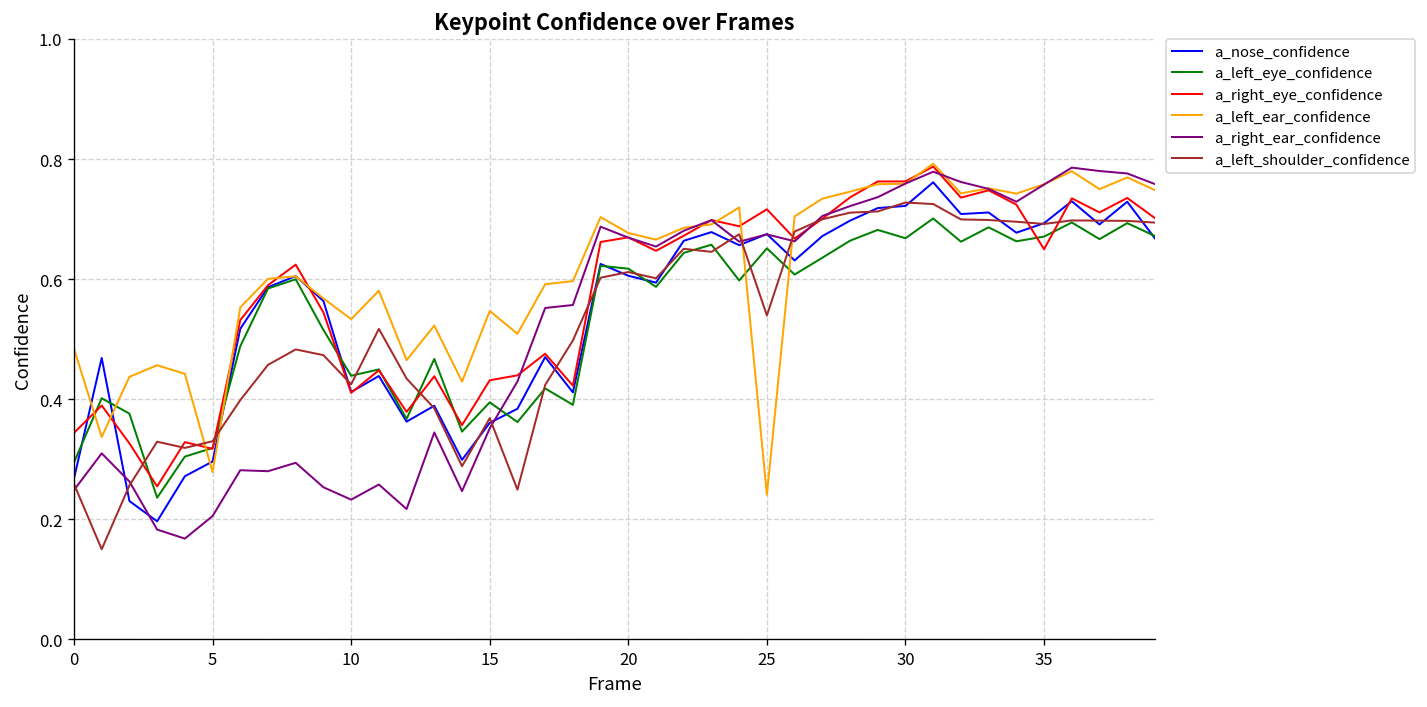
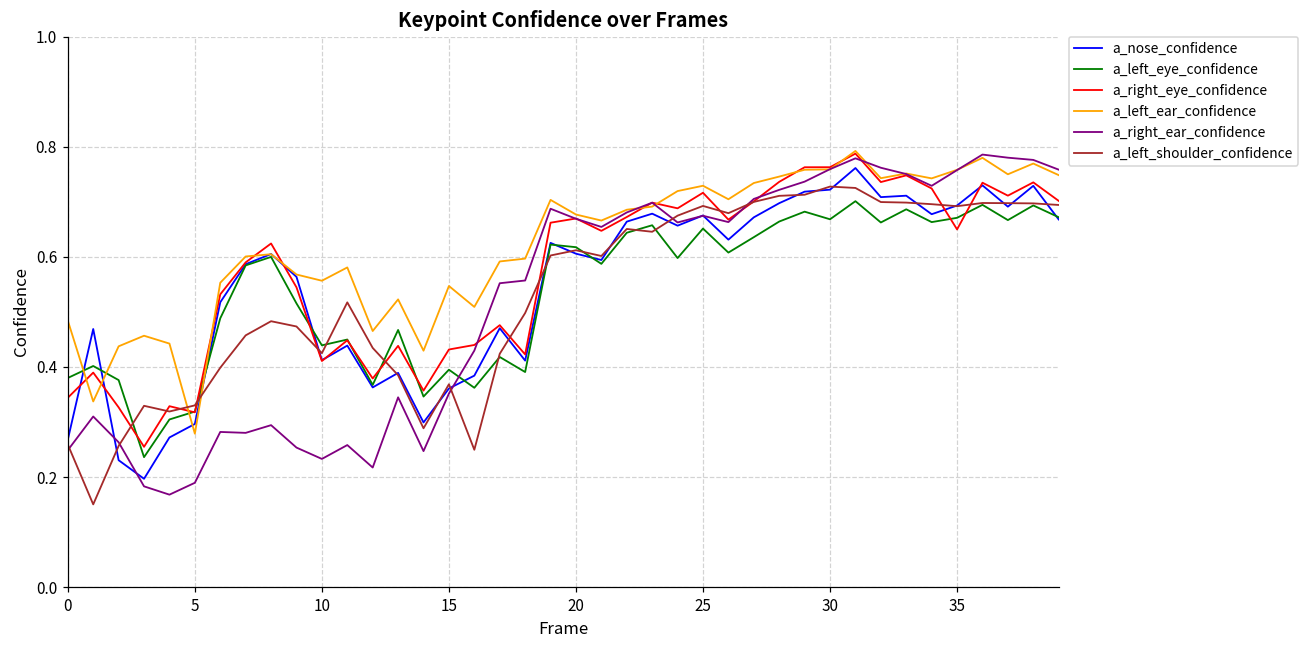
  {
    "a_nose_confidence": {
      "0": 0.27,
      "5": 0.30,
      "15": 0.36,
      "20": 0.61,
      "30": 0.72
    },
    "a_left_eye_confidence": {
-     "0": 0.29,
+     "0": 0.38,
      "10": 0.44,
      "15": 0.39,
      "20": 0.62,
      "25": 0.65,
      "30": 0.67,
      "35": 0.67
    },
    "a_right_eye_confidence": {
      "0": 0.34,
      "15": 0.43,
      "25": 0.72,
      "35": 0.65
    },
    "a_left_ear_confidence": {
      "0": 0.48,
      "5": 0.28,
-     "10": 0.53,
+     "10": 0.56,
      "15": 0.55,
      "20": 0.68,
-     "25": 0.24
+     "25": 0.73
    },
    "a_right_ear_confidence": {
      "0": 0.25,
-     "5": 0.21,
+     "5": 0.19,
      "10": 0.23,
      "15": 0.35
    },
    "a_left_shoulder_confidence": {
      "0": 0.26,
      "5": 0.33,
      "10": 0.42,
      "15": 0.37,
      "20": 0.61,
-     "25": 0.54,
+     "25": 0.69,
      "30": 0.73
    }
  }
